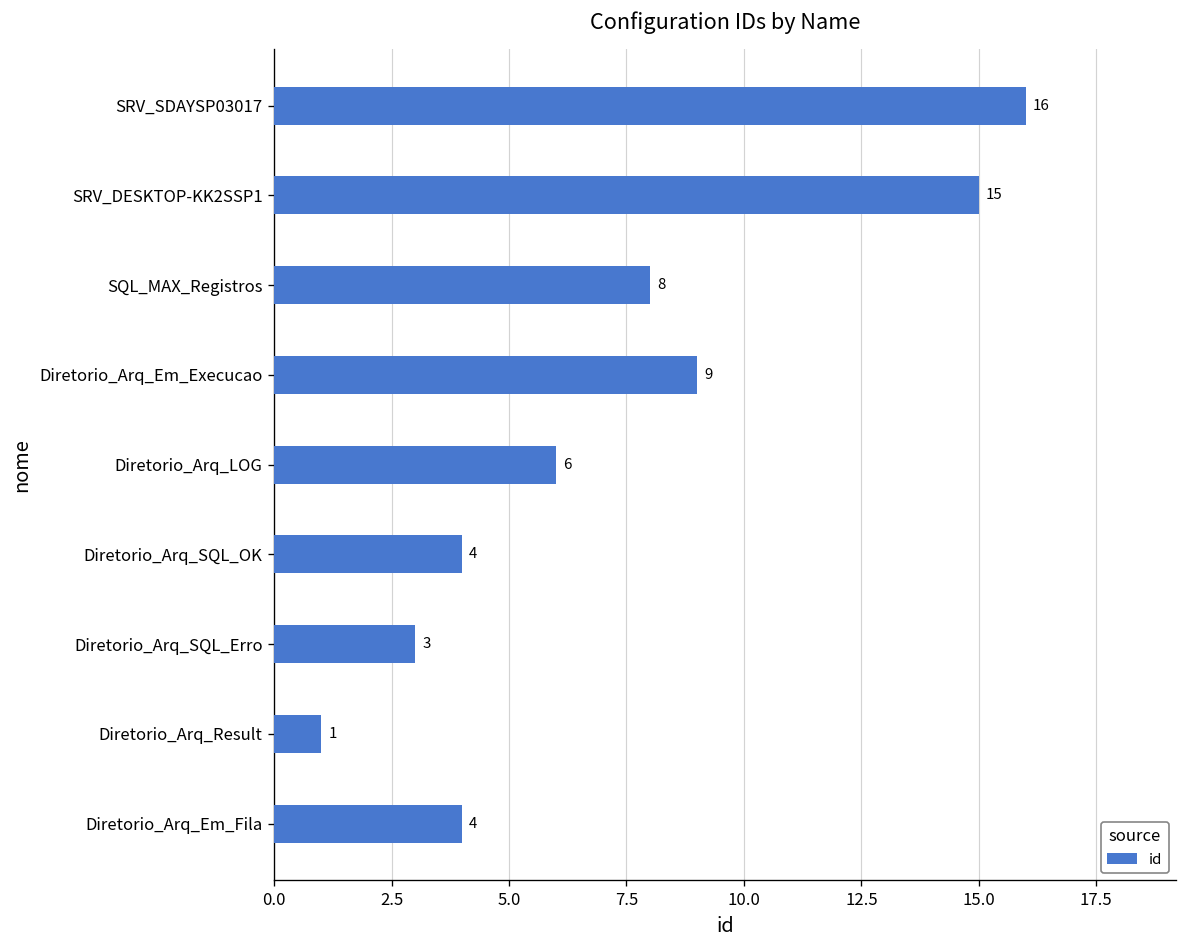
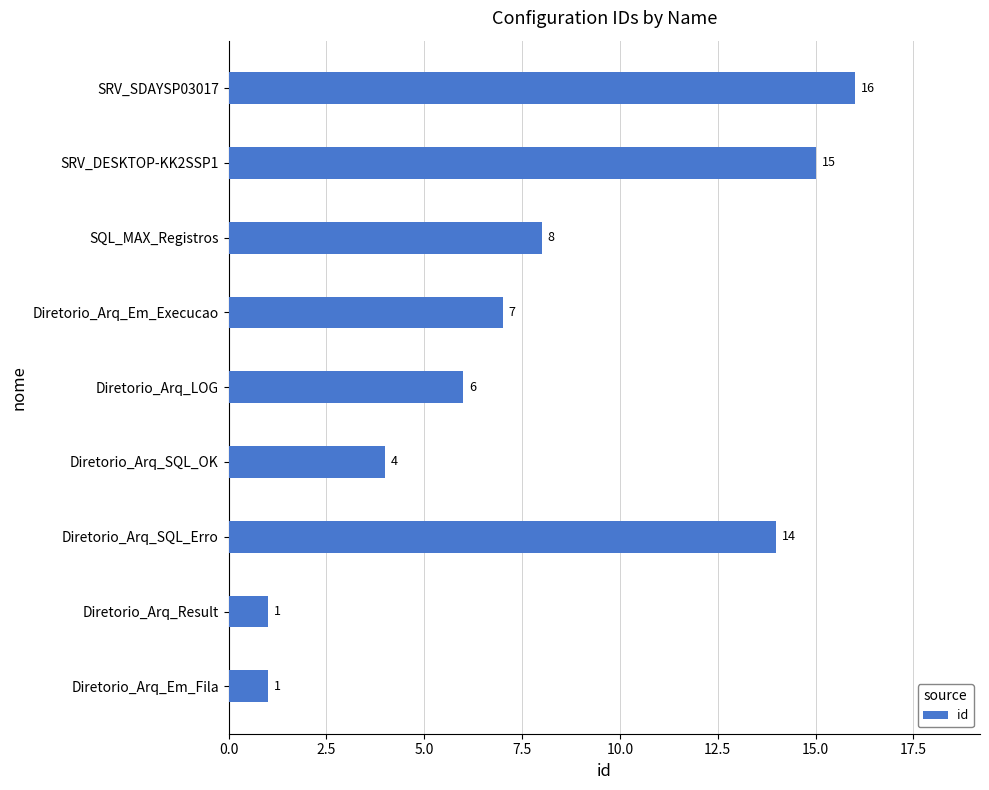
  {
    "SRV_SDAYSP03017": 16,
    "SRV_DESKTOP-KK2SSP1": 15,
    "SQL_MAX_Registros": 8,
-   "Diretorio_Arq_Em_Execucao": 9,
+   "Diretorio_Arq_Em_Execucao": 7,
    "Diretorio_Arq_LOG": 6,
    "Diretorio_Arq_SQL_OK": 4,
-   "Diretorio_Arq_SQL_Erro": 3,
+   "Diretorio_Arq_SQL_Erro": 14,
    "Diretorio_Arq_Result": 1,
-   "Diretorio_Arq_Em_Fila": 4
+   "Diretorio_Arq_Em_Fila": 1
  }
